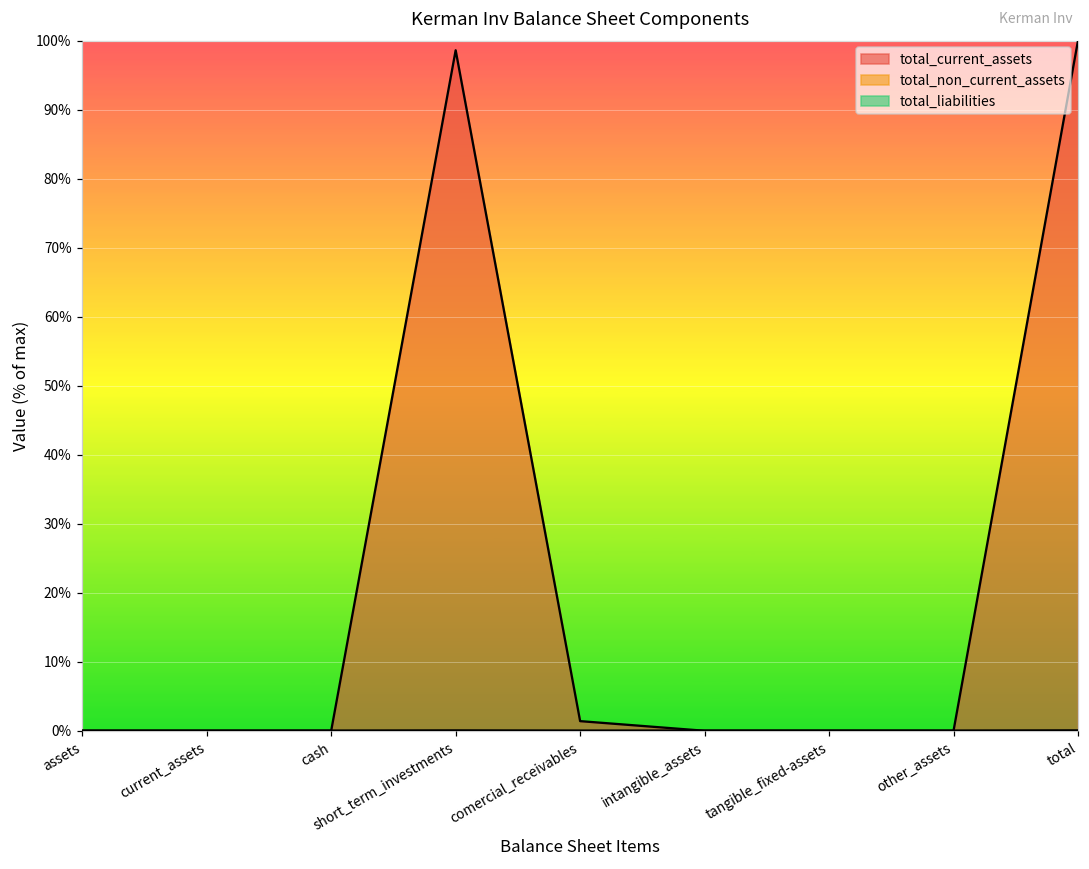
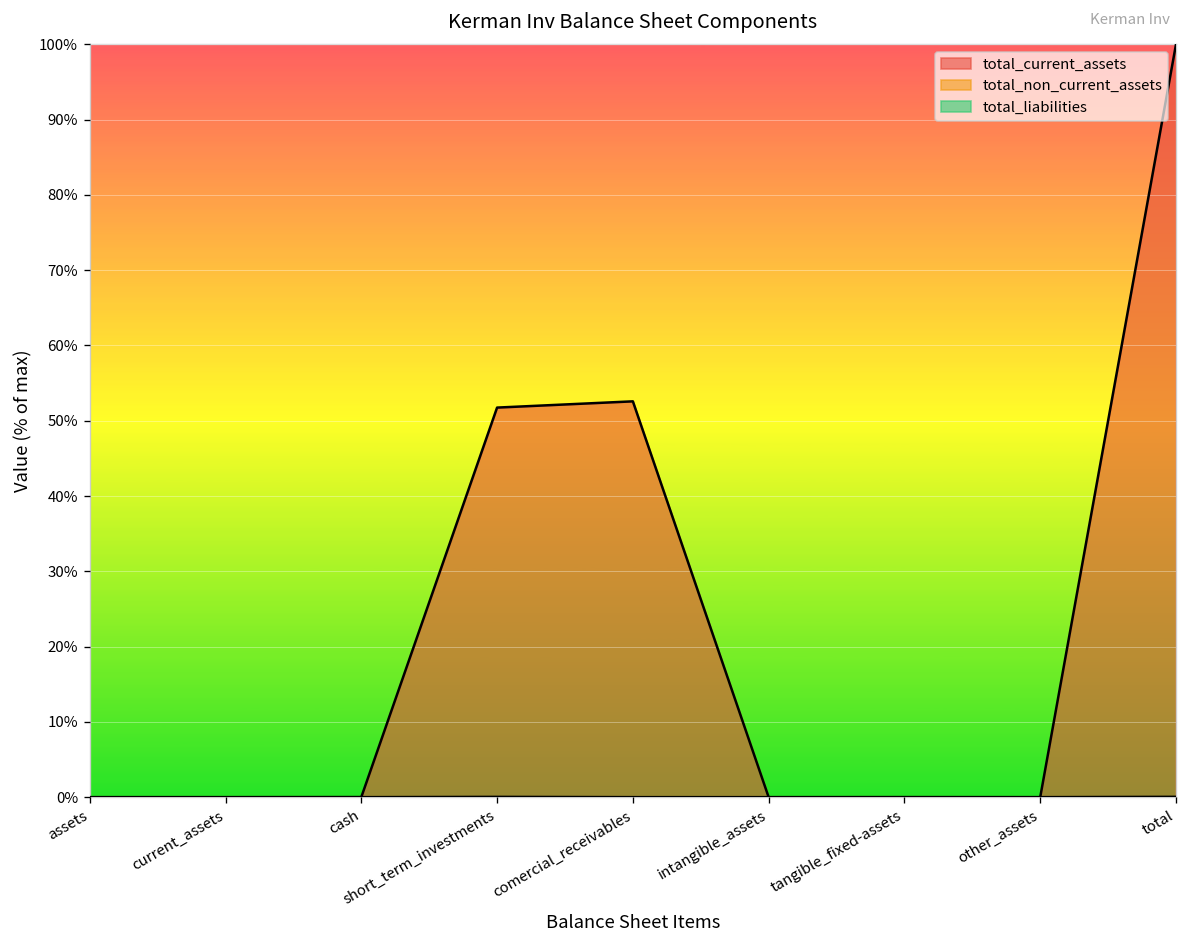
  {
    "total_current_assets": {
-     "short_term_investments": "99%",
-     "comercial_receivables": "1%",
+     "short_term_investments": "52%",
+     "comercial_receivables": "53%",
      "total": "100%"
    },
    "total_liabilities": {
      "short_term_investments": "0%",
      "comercial_receivables": "0%",
      "total": "0%"
    }
  }
